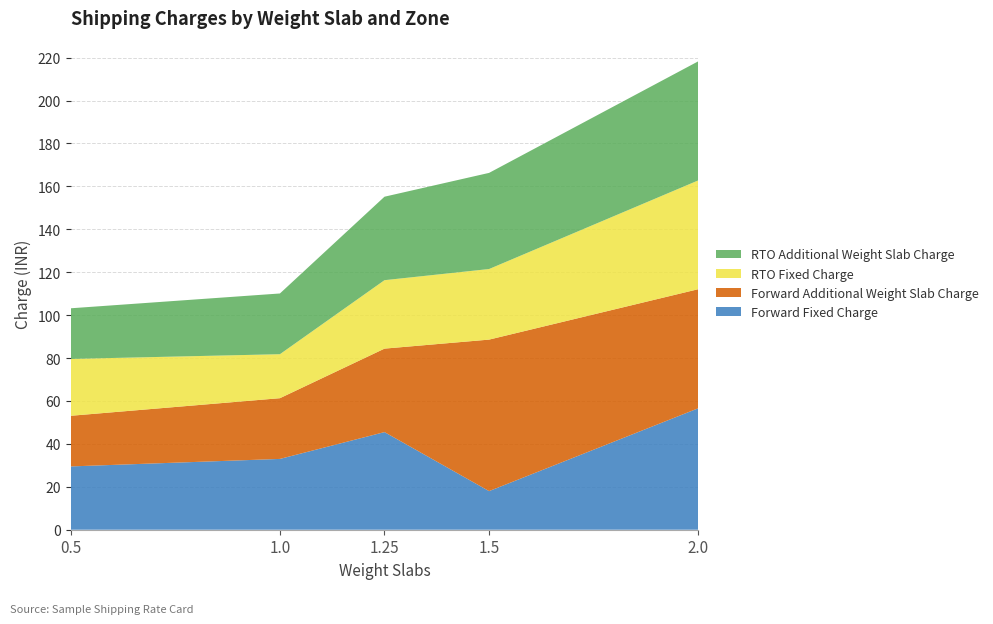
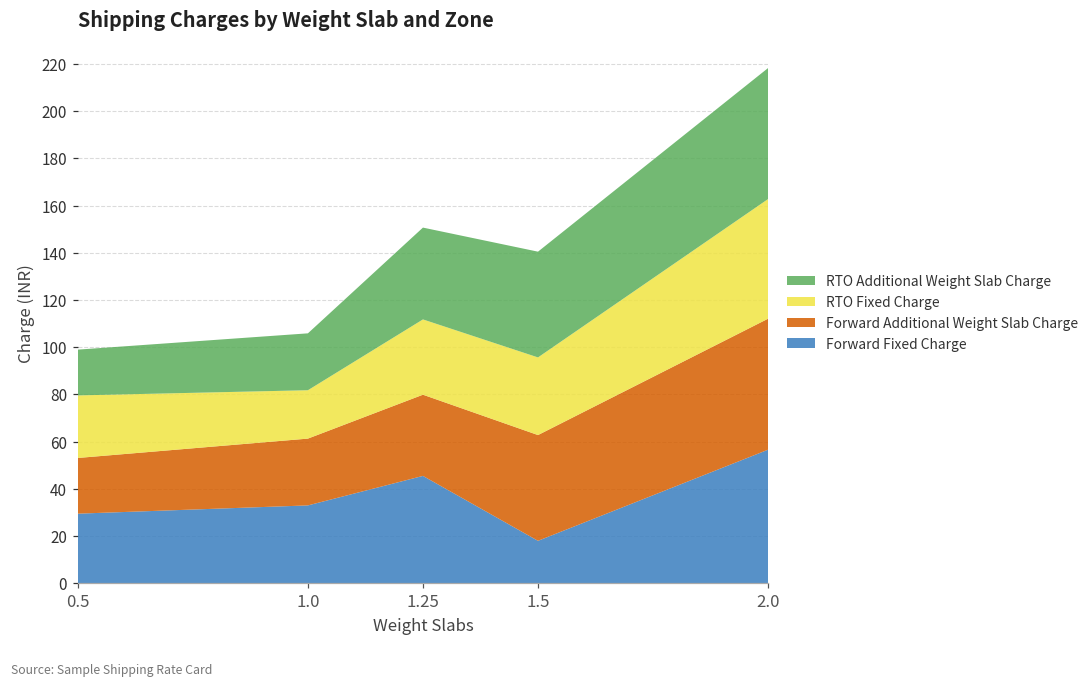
  {
    "Forward Fixed Charge": {
      "0.5": 30,
      "1.0": 33,
      "1.25": 46,
      "1.5": 18,
      "2.0": 57
    },
    "Forward Additional Weight Slab Charge": {
      "0.5": 24,
      "1.0": 28,
-     "1.25": 39,
-     "1.5": 71,
+     "1.25": 34,
+     "1.5": 45,
      "2.0": 55
    },
    "RTO Fixed Charge": {
      "0.5": 26,
      "1.0": 21,
      "1.25": 32,
      "1.5": 33,
      "2.0": 51
    },
    "RTO Additional Weight Slab Charge": {
-     "0.5": 24,
-     "1.0": 28,
+     "0.5": 19,
+     "1.0": 24,
      "1.25": 39,
      "1.5": 45,
      "2.0": 56
    }
  }
